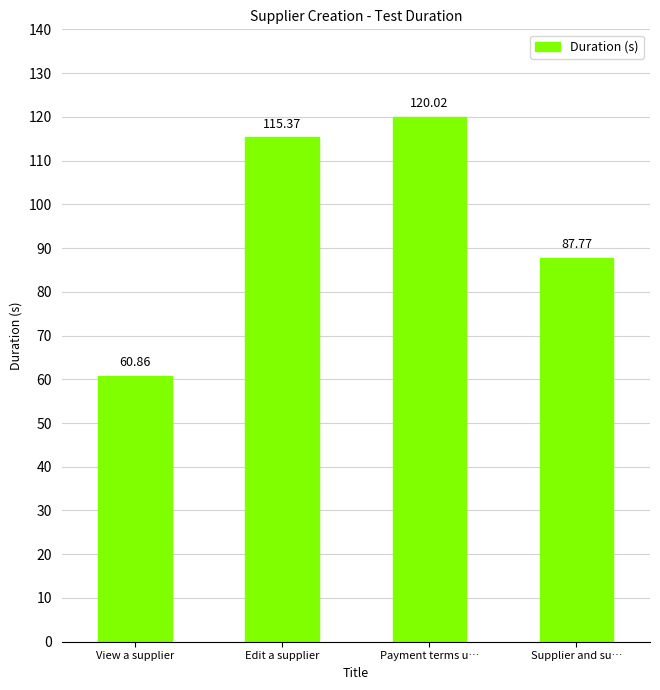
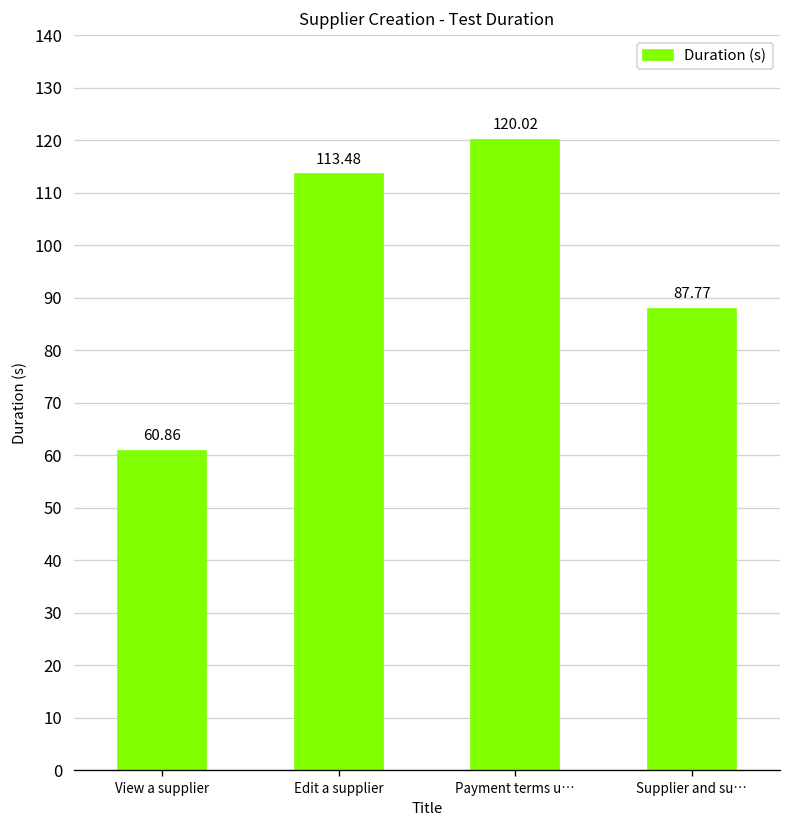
  {
    "View a supplier": 60.86,
-   "Edit a supplier": 115.37,
+   "Edit a supplier": 113.48,
    "Payment terms u…": 120.02,
    "Supplier and su…": 87.77
  }
